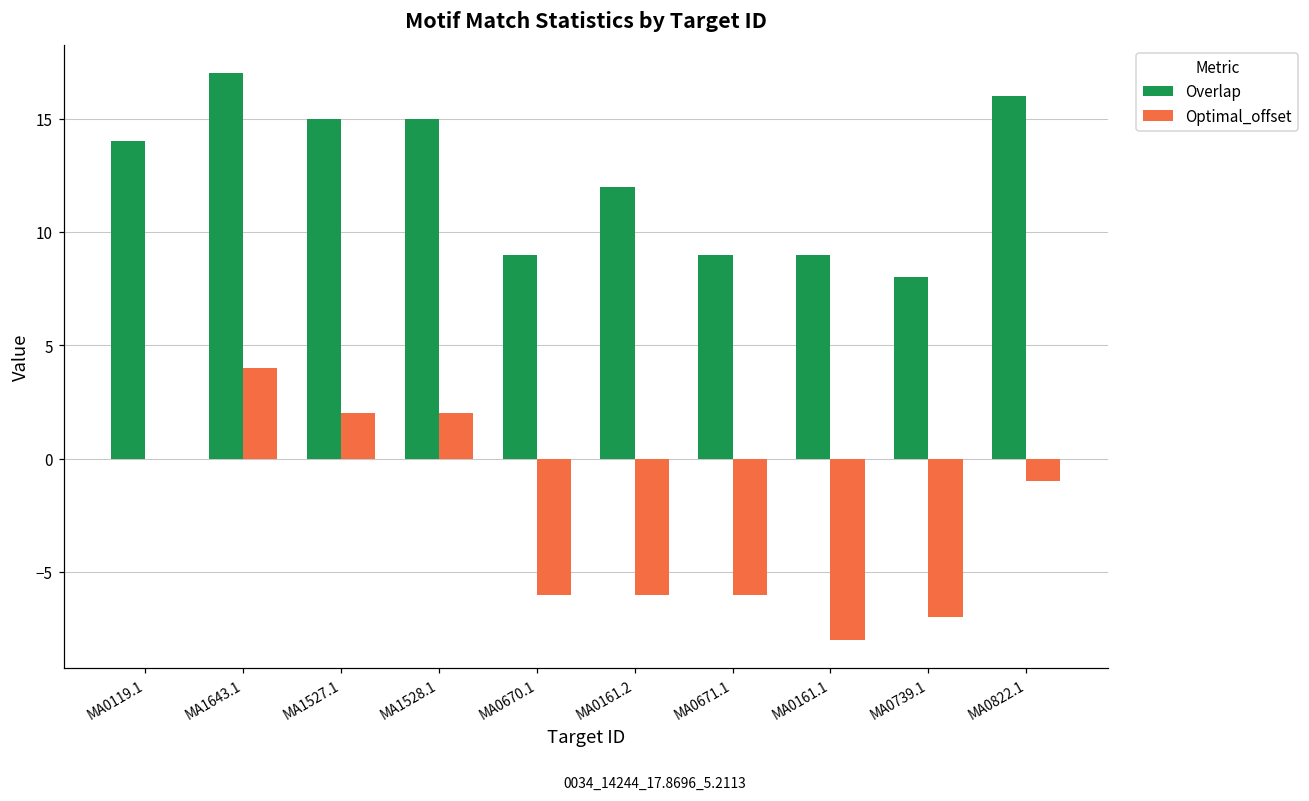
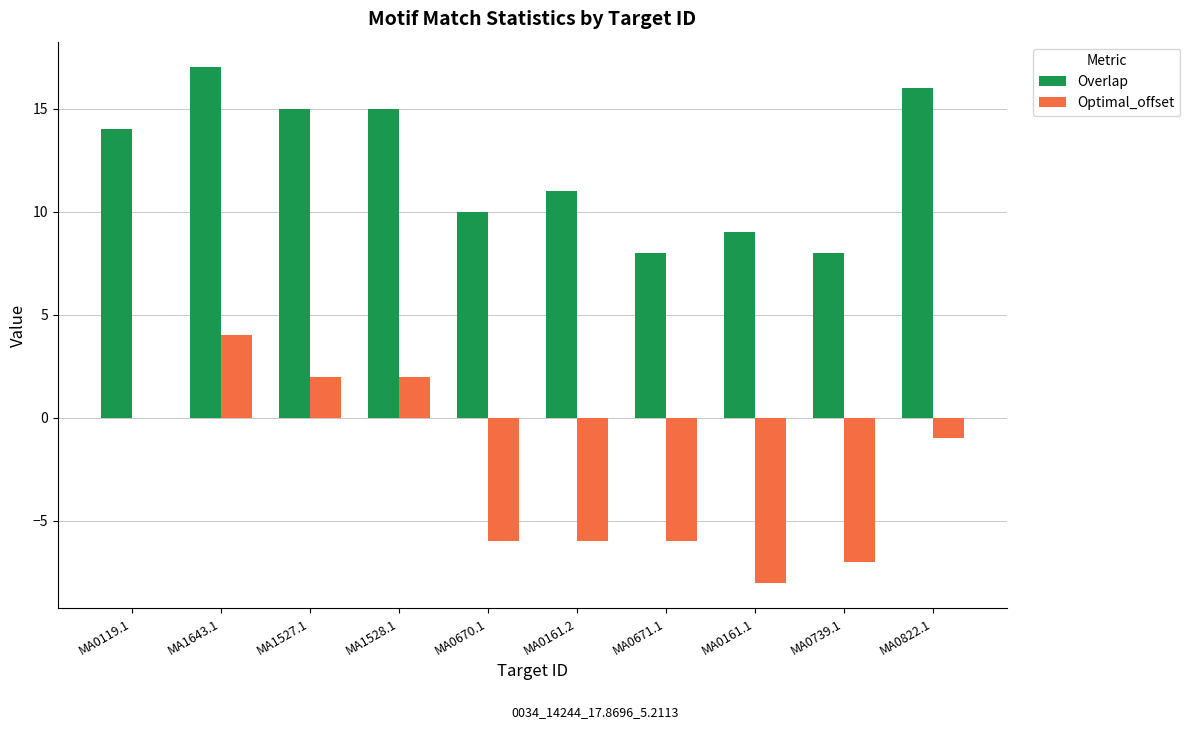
  {
    "Overlap": {
      "MA0119.1": 14,
      "MA1643.1": 17,
      "MA1527.1": 15,
      "MA1528.1": 15,
-     "MA0670.1": 9,
-     "MA0161.2": 12,
-     "MA0671.1": 9,
+     "MA0670.1": 10,
+     "MA0161.2": 11,
+     "MA0671.1": 8,
      "MA0161.1": 9,
      "MA0739.1": 8,
      "MA0822.1": 16
    },
    "Optimal_offset": {
      "MA0119.1": 0,
      "MA1643.1": 4,
      "MA1527.1": 2,
      "MA1528.1": 2,
      "MA0670.1": -6,
      "MA0161.2": -6,
      "MA0671.1": -6,
      "MA0161.1": -8,
      "MA0739.1": -7,
      "MA0822.1": -1
    }
  }
